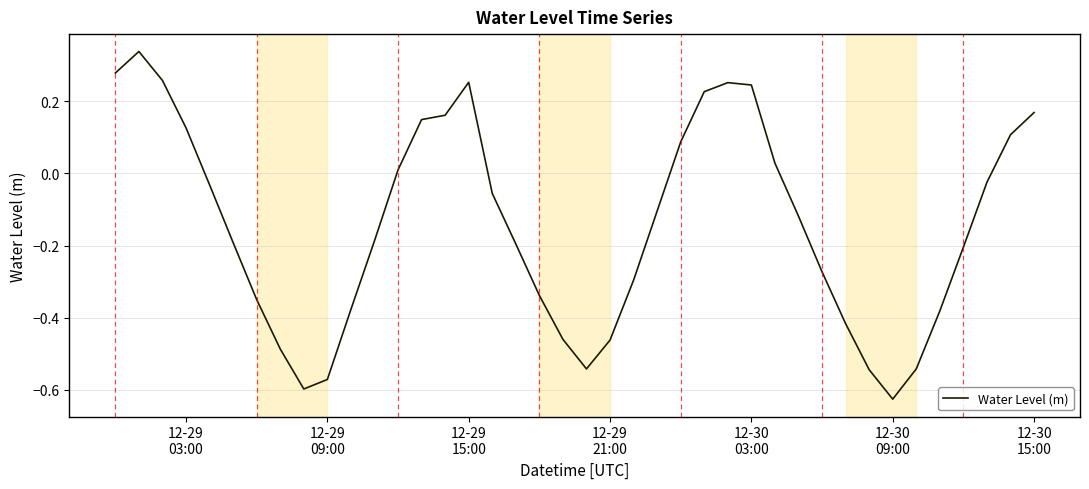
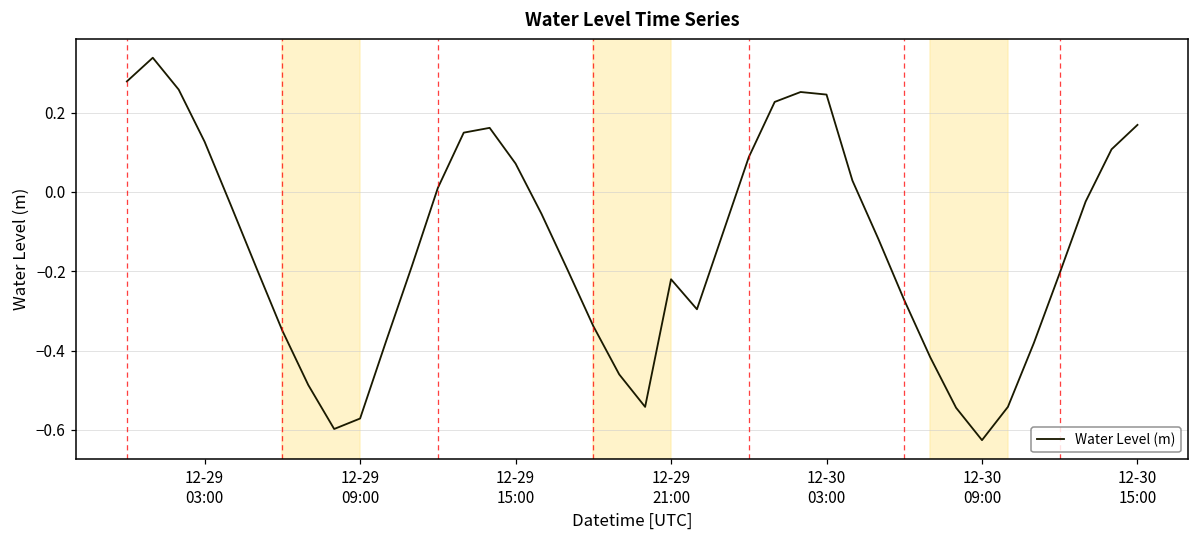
  {
    "12-29 03:00": 0.13,
    "12-29 09:00": -0.57,
-   "12-29 15:00": 0.25,
-   "12-29 21:00": -0.46,
+   "12-29 15:00": 0.07,
+   "12-29 21:00": -0.22,
    "12-30 03:00": 0.25,
    "12-30 09:00": -0.63,
    "12-30 15:00": 0.17
  }
